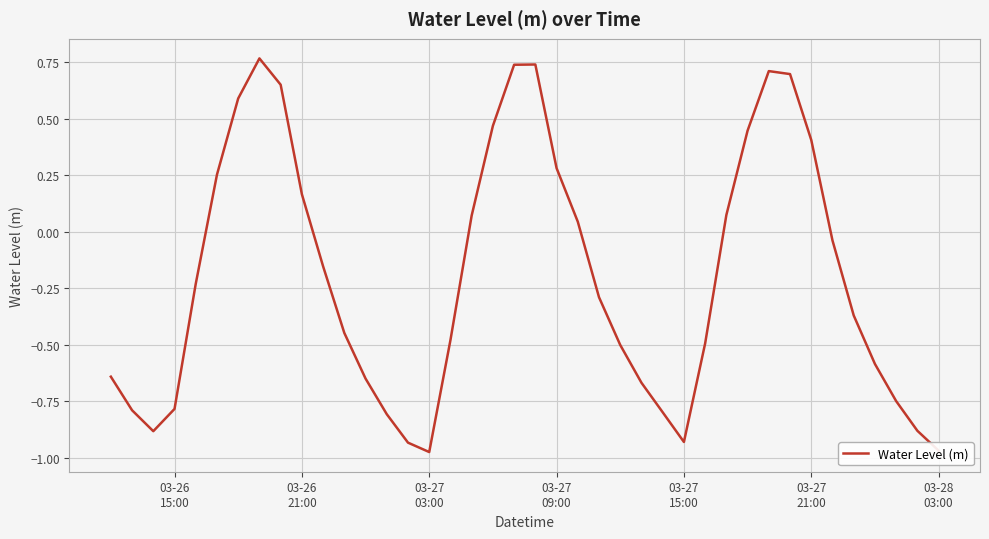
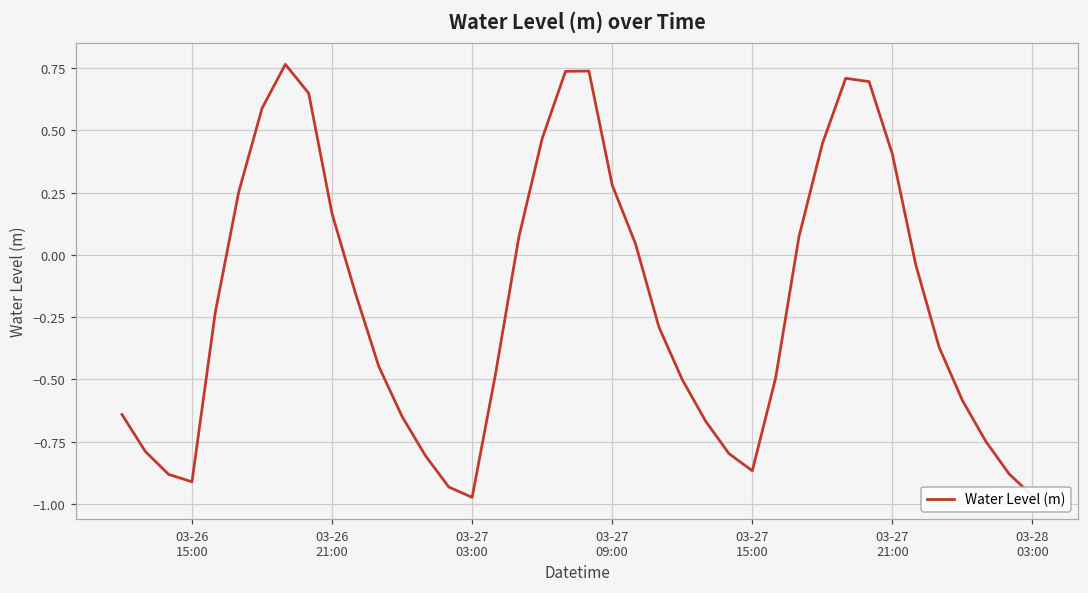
  {
-   "03-26 15:00": -0.78,
+   "03-26 15:00": -0.91,
    "03-26 21:00": 0.17,
    "03-27 03:00": -0.97,
    "03-27 09:00": 0.28,
-   "03-27 15:00": -0.93,
+   "03-27 15:00": -0.87,
    "03-27 21:00": 0.41
  }
